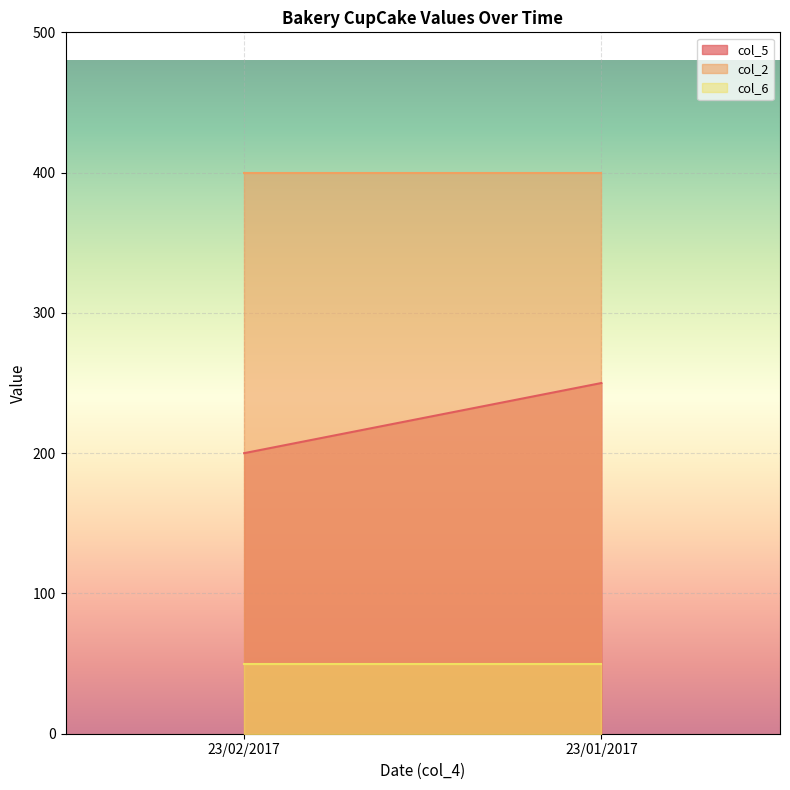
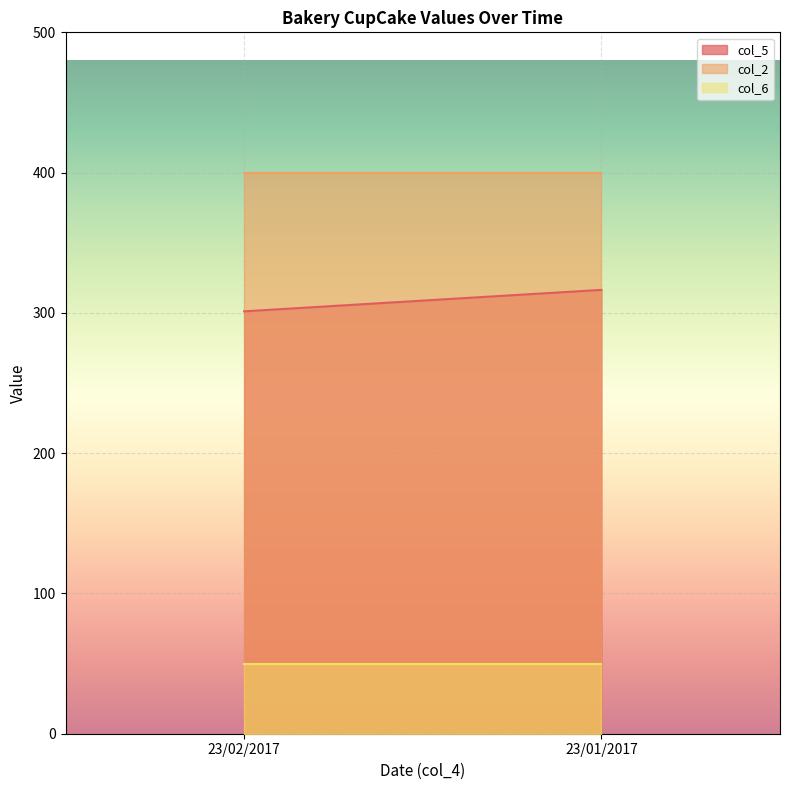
  {
    "col_5": {
-     "23/02/2017": 200,
-     "23/01/2017": 250
+     "23/02/2017": 301,
+     "23/01/2017": 316
    },
    "col_2": {
      "23/02/2017": 400,
      "23/01/2017": 400
    },
    "col_6": {
      "23/02/2017": 50,
      "23/01/2017": 50
    }
  }
